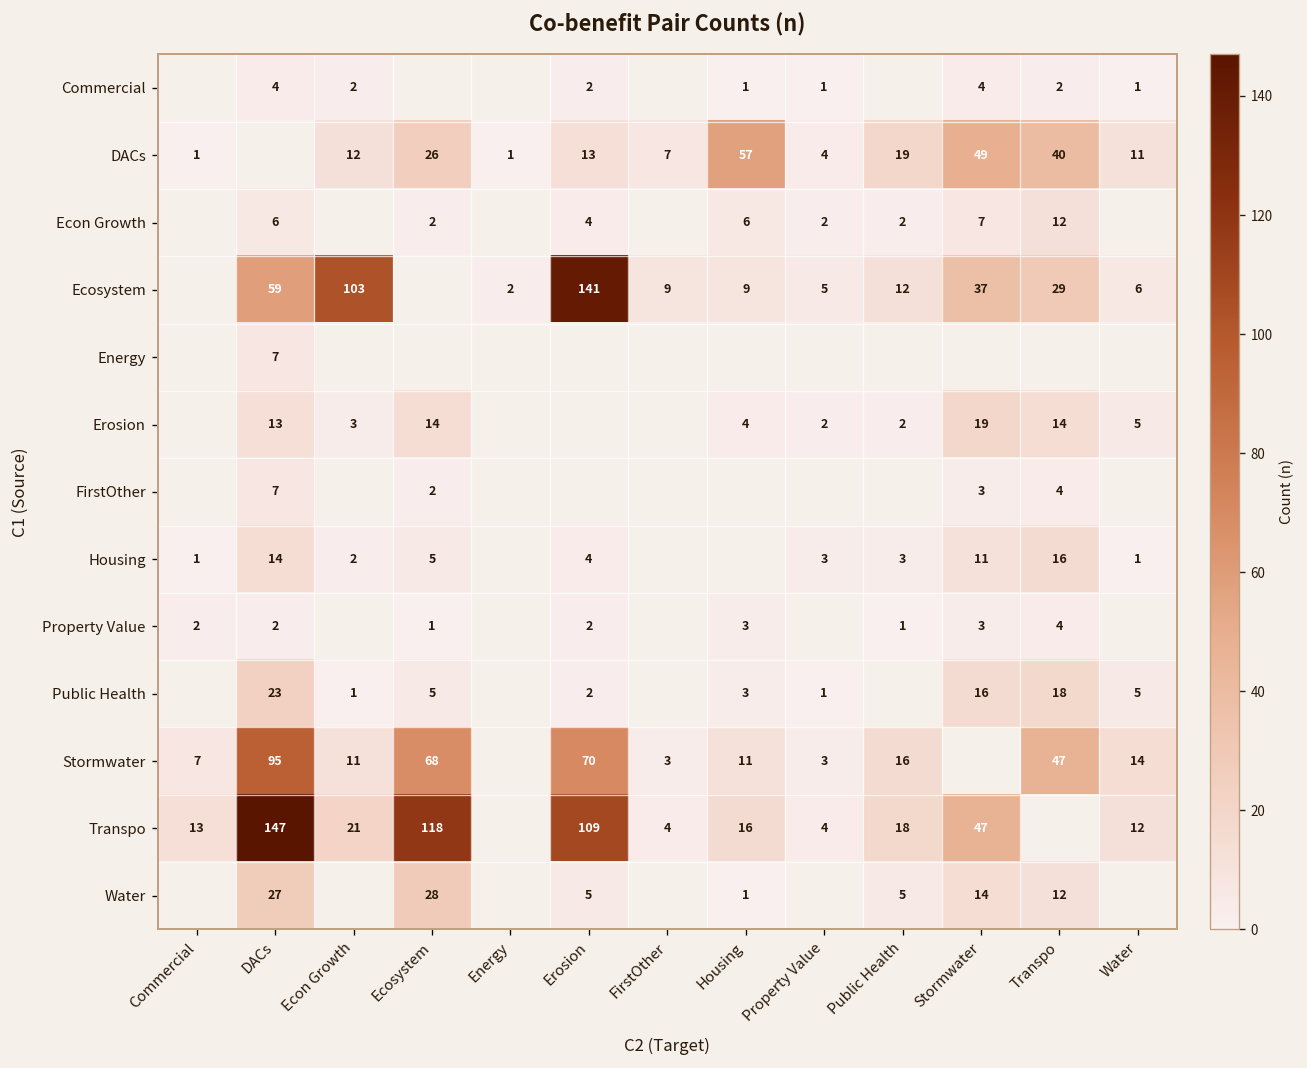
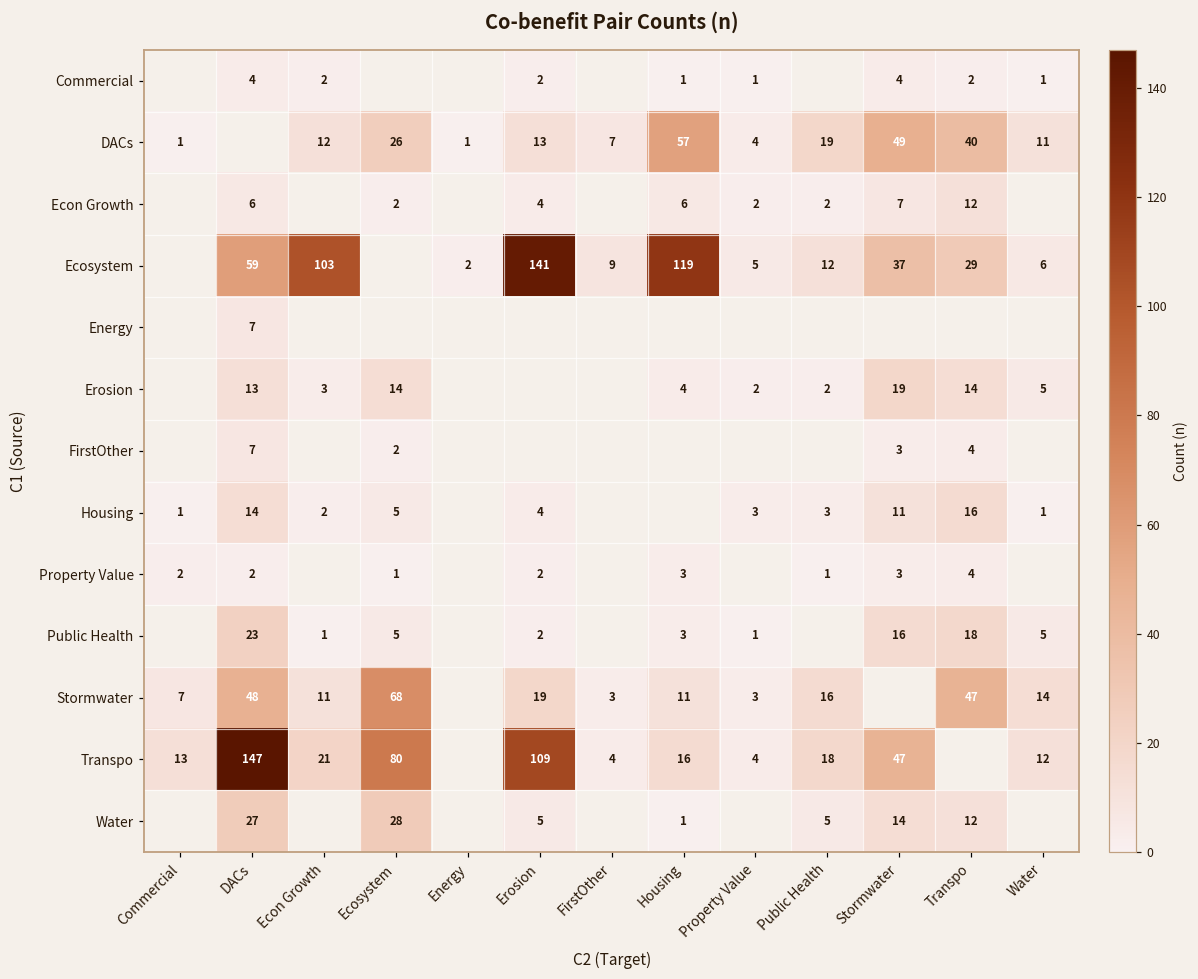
  {
    "Commercial": {
      "DACs": 4,
      "Econ Growth": 2,
      "Erosion": 2,
      "Housing": 1,
      "Property Value": 1,
      "Stormwater": 4,
      "Transpo": 2,
      "Water": 1
    },
    "DACs": {
      "Commercial": 1,
      "Econ Growth": 12,
      "Ecosystem": 26,
      "Energy": 1,
      "Erosion": 13,
      "FirstOther": 7,
      "Housing": 57,
      "Property Value": 4,
      "Public Health": 19,
      "Stormwater": 49,
      "Transpo": 40,
      "Water": 11
    },
    "Econ Growth": {
      "DACs": 6,
      "Ecosystem": 2,
      "Erosion": 4,
      "Housing": 6,
      "Property Value": 2,
      "Public Health": 2,
      "Stormwater": 7,
      "Transpo": 12
    },
    "Ecosystem": {
      "DACs": 59,
      "Econ Growth": 103,
      "Energy": 2,
      "Erosion": 141,
      "FirstOther": 9,
-     "Housing": 9,
+     "Housing": 119,
      "Property Value": 5,
      "Public Health": 12,
      "Stormwater": 37,
      "Transpo": 29,
      "Water": 6
    },
    "Energy": {
      "DACs": 7
    },
    "Erosion": {
      "DACs": 13,
      "Econ Growth": 3,
      "Ecosystem": 14,
      "Housing": 4,
      "Property Value": 2,
      "Public Health": 2,
      "Stormwater": 19,
      "Transpo": 14,
      "Water": 5
    },
    "FirstOther": {
      "DACs": 7,
      "Ecosystem": 2,
      "Stormwater": 3,
      "Transpo": 4
    },
    "Housing": {
      "Commercial": 1,
      "DACs": 14,
      "Econ Growth": 2,
      "Ecosystem": 5,
      "Erosion": 4,
      "Property Value": 3,
      "Public Health": 3,
      "Stormwater": 11,
      "Transpo": 16,
      "Water": 1
    },
    "Property Value": {
      "Commercial": 2,
      "DACs": 2,
      "Ecosystem": 1,
      "Erosion": 2,
      "Housing": 3,
      "Public Health": 1,
      "Stormwater": 3,
      "Transpo": 4
    },
    "Public Health": {
      "DACs": 23,
      "Econ Growth": 1,
      "Ecosystem": 5,
      "Erosion": 2,
      "Housing": 3,
      "Property Value": 1,
      "Stormwater": 16,
      "Transpo": 18,
      "Water": 5
    },
    "Stormwater": {
      "Commercial": 7,
-     "DACs": 95,
+     "DACs": 48,
      "Econ Growth": 11,
      "Ecosystem": 68,
-     "Erosion": 70,
+     "Erosion": 19,
      "FirstOther": 3,
      "Housing": 11,
      "Property Value": 3,
      "Public Health": 16,
      "Transpo": 47,
      "Water": 14
    },
    "Transpo": {
      "Commercial": 13,
      "DACs": 147,
      "Econ Growth": 21,
-     "Ecosystem": 118,
+     "Ecosystem": 80,
      "Erosion": 109,
      "FirstOther": 4,
      "Housing": 16,
      "Property Value": 4,
      "Public Health": 18,
      "Stormwater": 47,
      "Water": 12
    },
    "Water": {
      "DACs": 27,
      "Ecosystem": 28,
      "Erosion": 5,
      "Housing": 1,
      "Public Health": 5,
      "Stormwater": 14,
      "Transpo": 12
    }
  }
